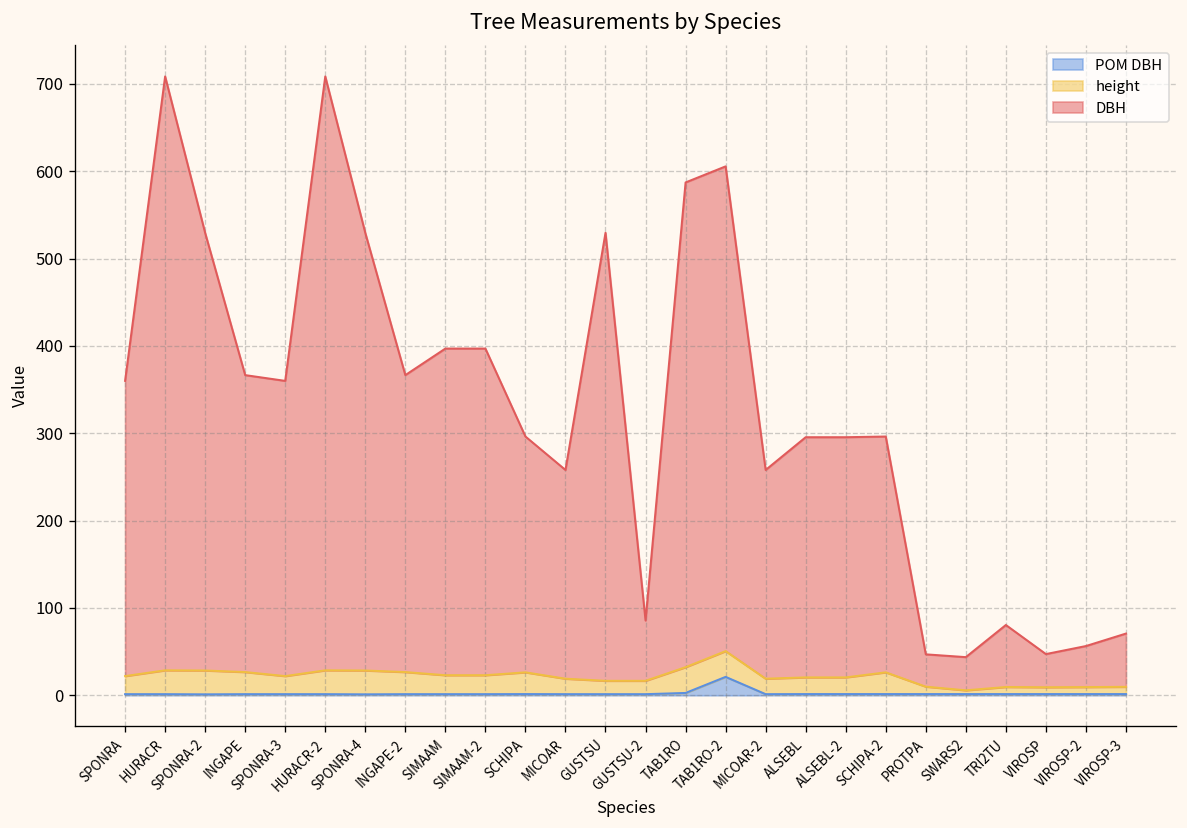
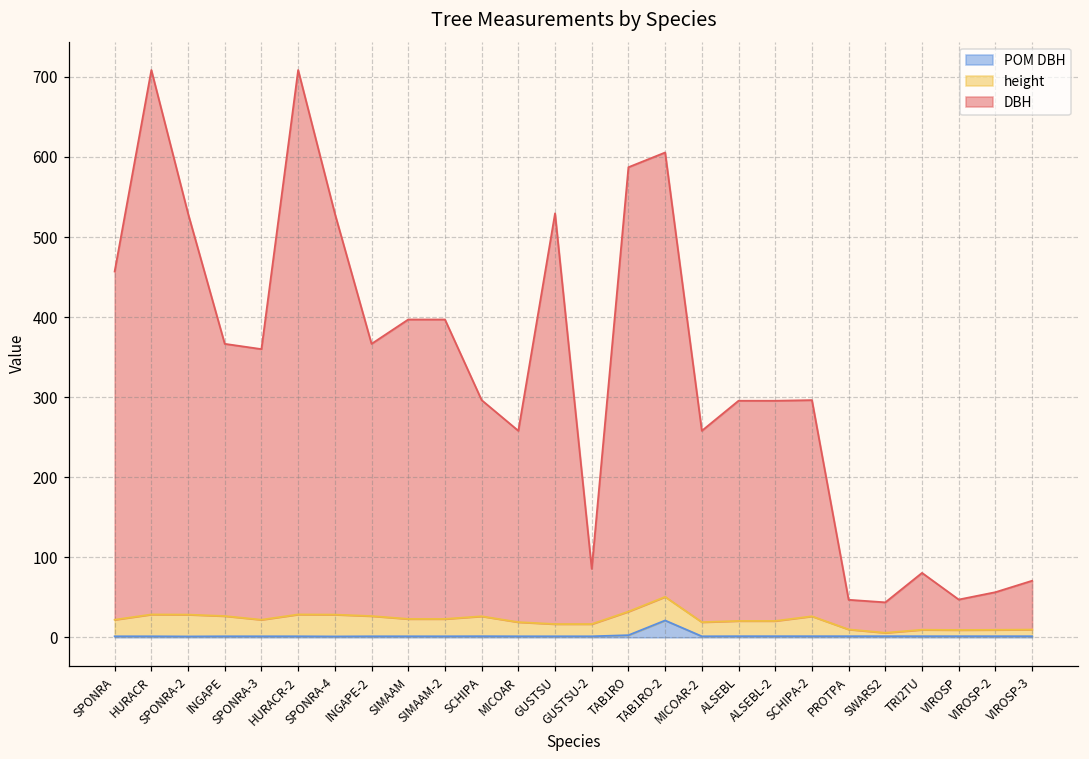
  {
    "POM DBH": {
      "SPONRA": 0,
      "HURACR": 0,
      "SPONRA-2": 0,
      "INGAPE": 0,
      "SPONRA-3": 0,
      "HURACR-2": 0,
      "SPONRA-4": 0,
      "INGAPE-2": 0,
      "SIMAAM": 0,
      "SIMAAM-2": 0,
      "SCHIPA": 0,
      "MICOAR": 0,
      "GUSTSU": 0,
      "GUSTSU-2": 0,
      "TAB1RO": 0,
      "TAB1RO-2": 20,
      "MICOAR-2": 0,
      "ALSEBL": 0,
      "ALSEBL-2": 0,
      "SCHIPA-2": 0,
      "PROTPA": 0,
      "SWARS2": 0,
      "TRI2TU": 0,
      "VIROSP": 0,
      "VIROSP-2": 0,
      "VIROSP-3": 0
    },
    "height": {
      "SPONRA": 20,
      "HURACR": 30,
      "SPONRA-2": 30,
      "INGAPE": 30,
      "SPONRA-3": 20,
      "HURACR-2": 30,
      "SPONRA-4": 30,
      "INGAPE-2": 30,
      "SIMAAM": 20,
      "SIMAAM-2": 20,
      "SCHIPA": 20,
      "MICOAR": 20,
      "GUSTSU": 20,
      "GUSTSU-2": 20,
      "TAB1RO": 30,
      "TAB1RO-2": 30,
      "MICOAR-2": 20,
      "ALSEBL": 20,
      "ALSEBL-2": 20,
      "SCHIPA-2": 20,
      "PROTPA": 10,
      "SWARS2": 0,
      "TRI2TU": 10,
      "VIROSP": 10,
      "VIROSP-2": 10,
      "VIROSP-3": 10
    },
    "DBH": {
-     "SPONRA": 340,
+     "SPONRA": 440,
      "HURACR": 680,
      "SPONRA-2": 500,
      "INGAPE": 340,
      "SPONRA-3": 340,
      "HURACR-2": 680,
      "SPONRA-4": 500,
      "INGAPE-2": 340,
      "SIMAAM": 370,
      "SIMAAM-2": 370,
      "SCHIPA": 270,
      "MICOAR": 240,
      "GUSTSU": 510,
      "GUSTSU-2": 70,
      "TAB1RO": 560,
      "TAB1RO-2": 560,
      "MICOAR-2": 240,
      "ALSEBL": 280,
      "ALSEBL-2": 280,
      "SCHIPA-2": 270,
      "PROTPA": 40,
      "SWARS2": 40,
      "TRI2TU": 70,
      "VIROSP": 40,
      "VIROSP-2": 50,
      "VIROSP-3": 60
    }
  }
